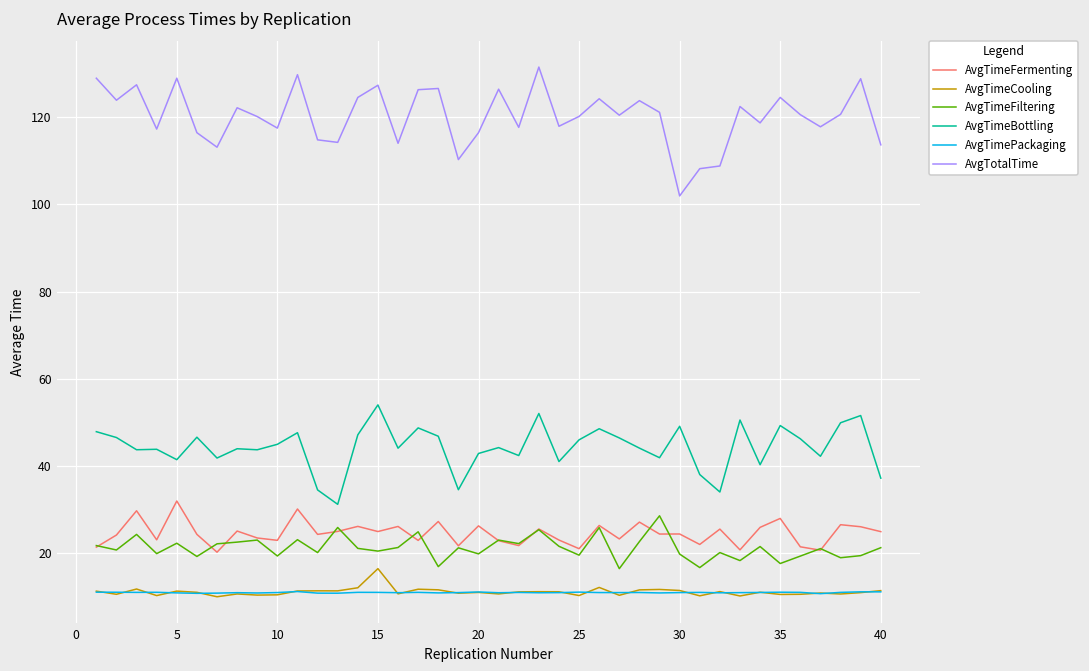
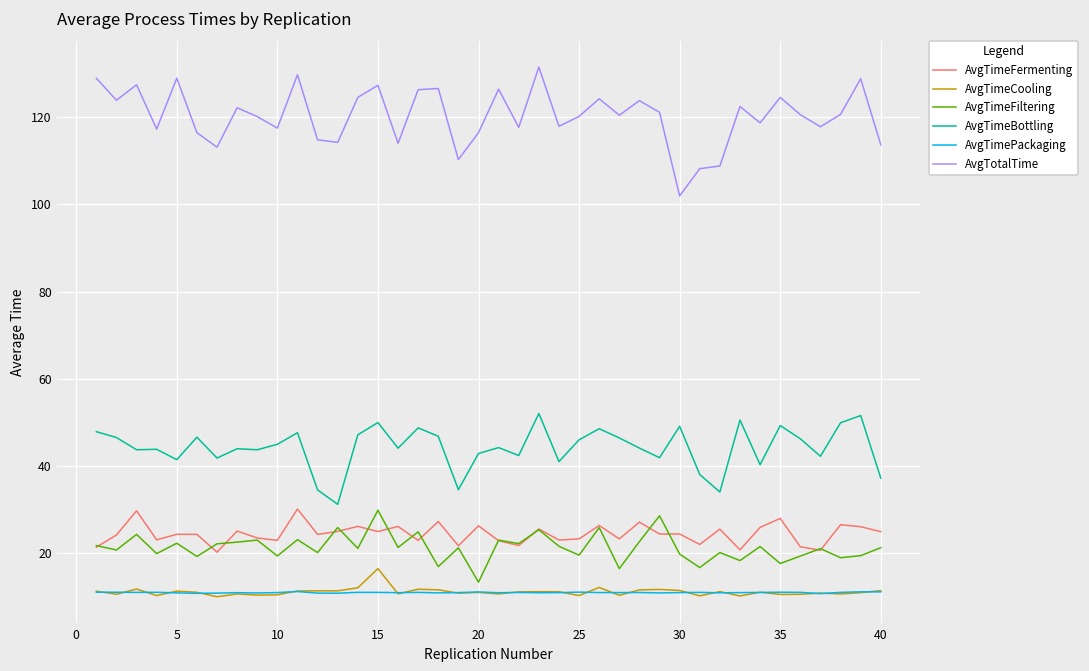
  {
    "AvgTimeFermenting": {
-     "5": 32,
+     "5": 24,
      "10": 23,
      "15": 25,
      "20": 26,
-     "25": 21,
+     "25": 23,
      "30": 24,
      "35": 28,
      "40": 25
    },
    "AvgTimeCooling": {
      "15": 17,
      "25": 10
    },
    "AvgTimeFiltering": {
      "5": 22,
      "10": 19,
-     "15": 21,
-     "20": 20,
+     "15": 30,
+     "20": 13,
      "25": 20,
      "30": 20,
      "35": 18,
      "40": 21
    },
    "AvgTimeBottling": {
      "5": 41,
      "10": 45,
-     "15": 54,
+     "15": 50,
      "20": 43,
      "25": 46,
      "30": 49,
      "35": 49,
      "40": 37
    },
    "AvgTimePackaging": {
      "15": 11,
      "25": 11
    },
    "AvgTotalTime": {
      "5": 129,
      "10": 117,
      "15": 127,
      "20": 116,
      "25": 120,
      "30": 102,
      "35": 125,
      "40": 114
    }
  }
